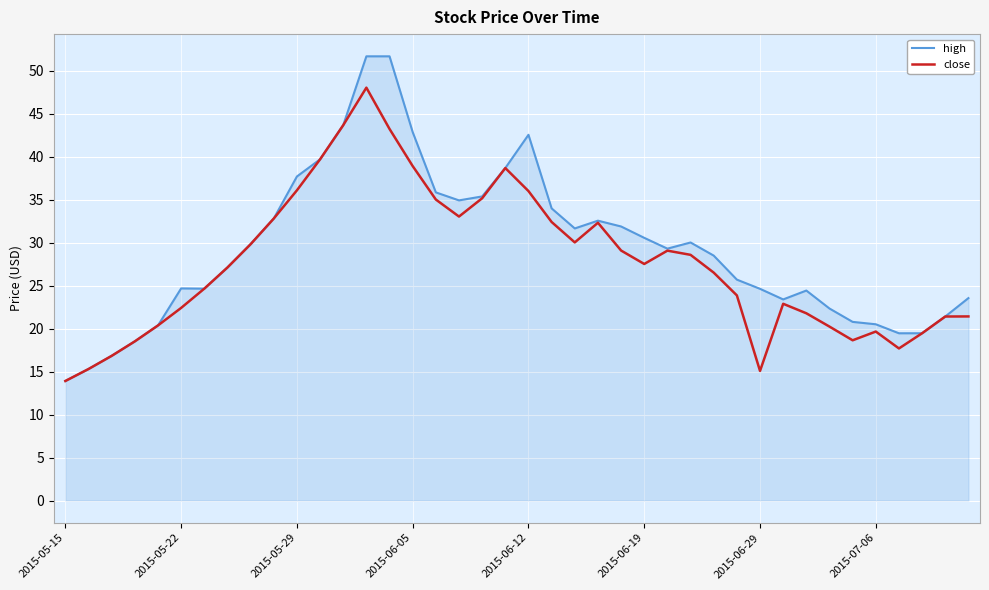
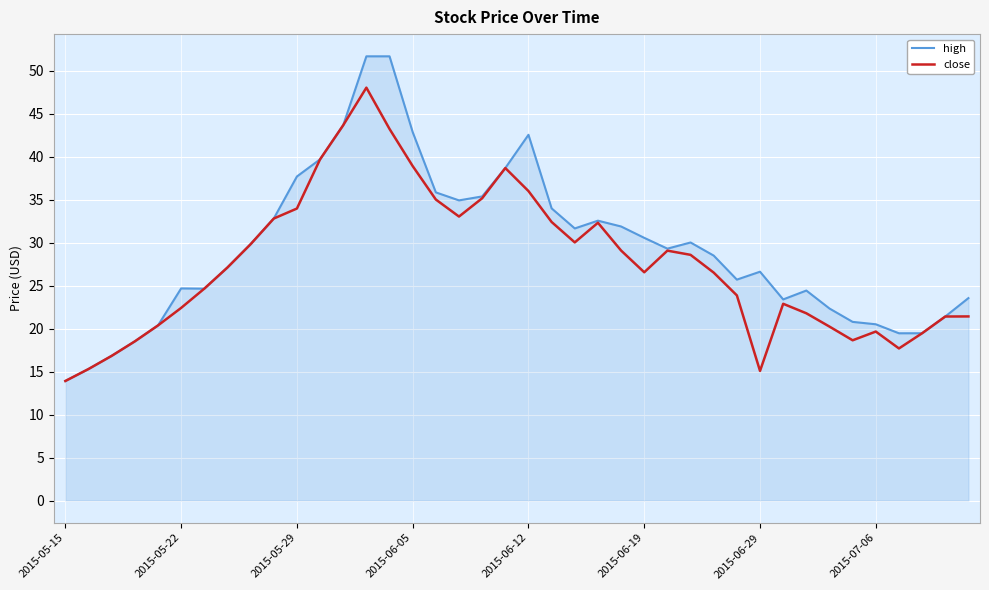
  {
    "high": {
      "2015-05-22": 25,
      "2015-05-29": 38,
      "2015-06-05": 43,
      "2015-06-12": 43,
      "2015-06-19": 31,
-     "2015-06-29": 25,
+     "2015-06-29": 27,
      "2015-07-06": 21
    },
    "close": {
      "2015-05-22": 22,
-     "2015-05-29": 36,
+     "2015-05-29": 34,
      "2015-06-05": 39,
      "2015-06-12": 36,
-     "2015-06-19": 28,
+     "2015-06-19": 27,
      "2015-06-29": 15,
      "2015-07-06": 20
    }
  }
